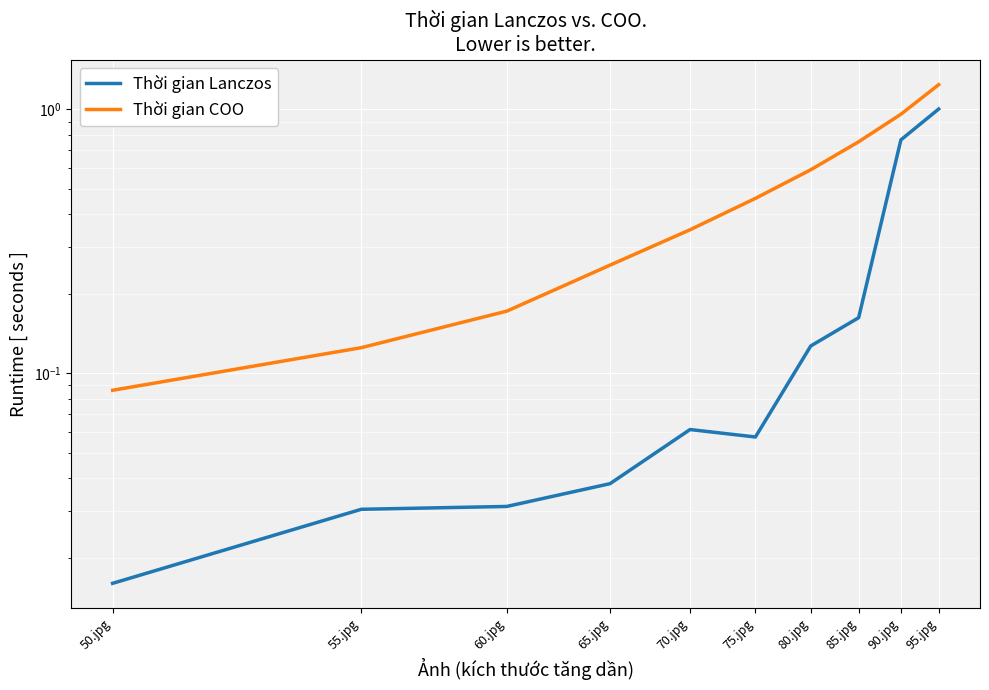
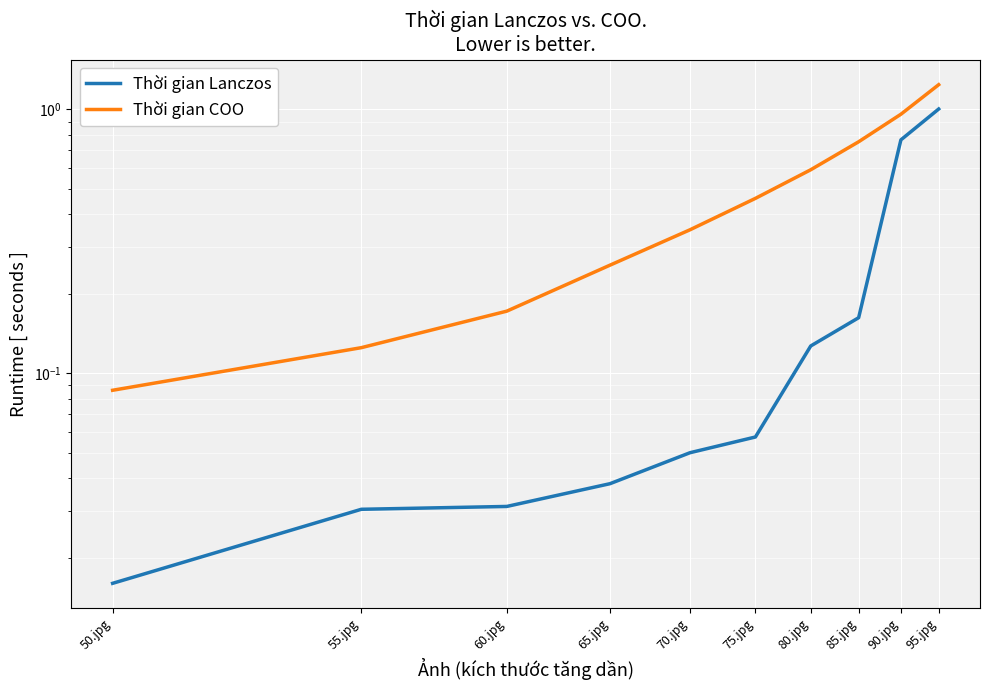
  {
    "Thời gian Lanczos": {
      "50.jpg": 0.016,
      "55.jpg": 0.031,
      "60.jpg": 0.031,
      "65.jpg": 0.038,
-     "70.jpg": 0.061,
+     "70.jpg": 0.050,
      "75.jpg": 0.057,
      "80.jpg": 0.13,
      "85.jpg": 0.16,
      "90.jpg": 0.77,
      "95.jpg": 1.00
    },
    "Thời gian COO": {
      "50.jpg": 0.086,
      "55.jpg": 0.13,
      "60.jpg": 0.17,
      "65.jpg": 0.26,
      "70.jpg": 0.35,
      "75.jpg": 0.46,
      "80.jpg": 0.59,
      "85.jpg": 0.75,
      "90.jpg": 0.96,
      "95.jpg": 1.2
    }
  }
